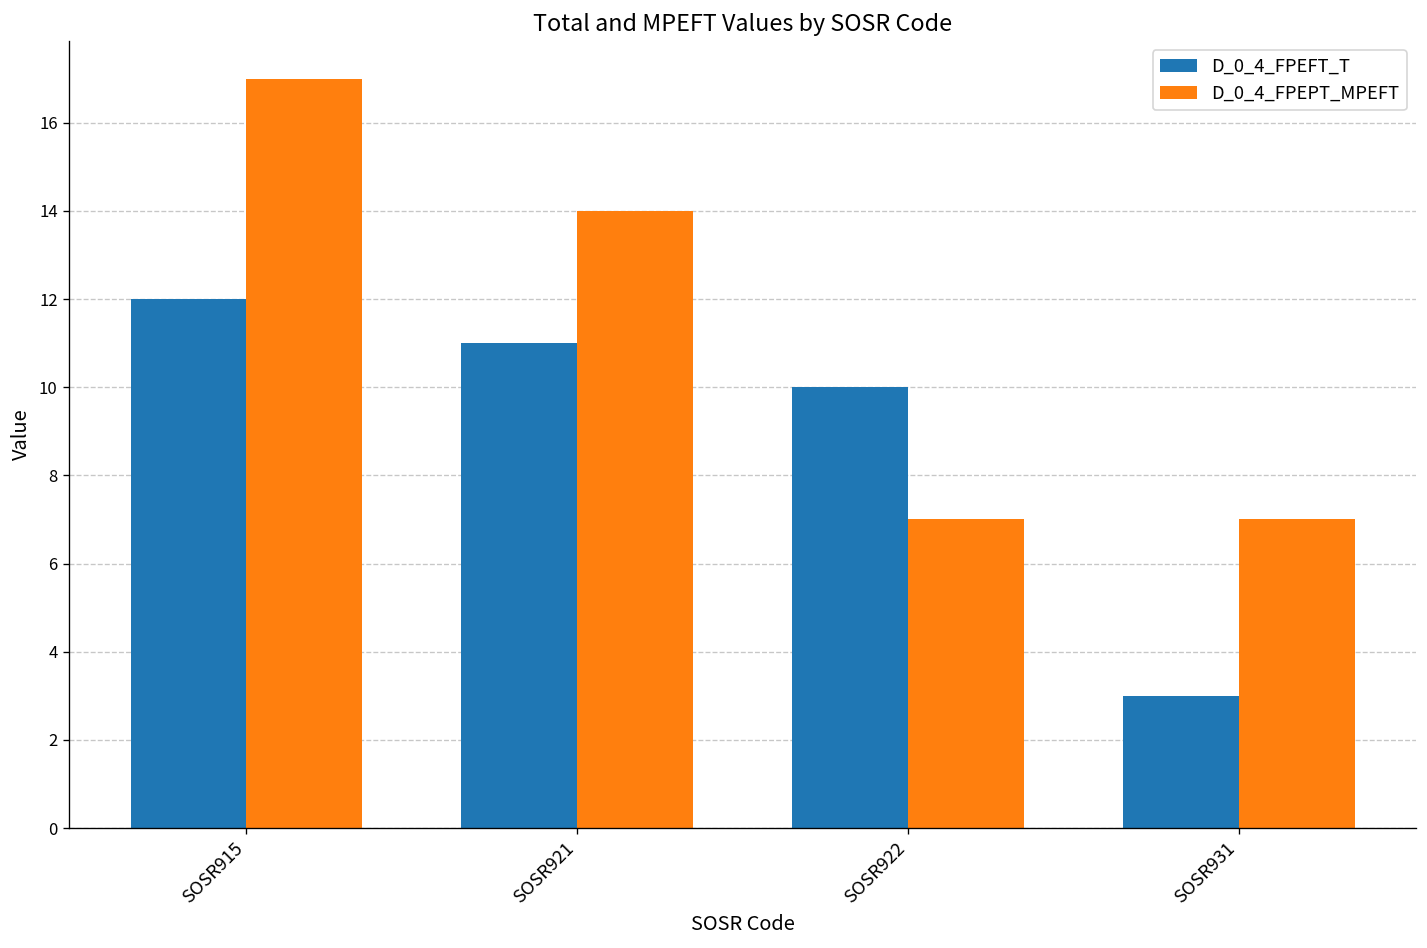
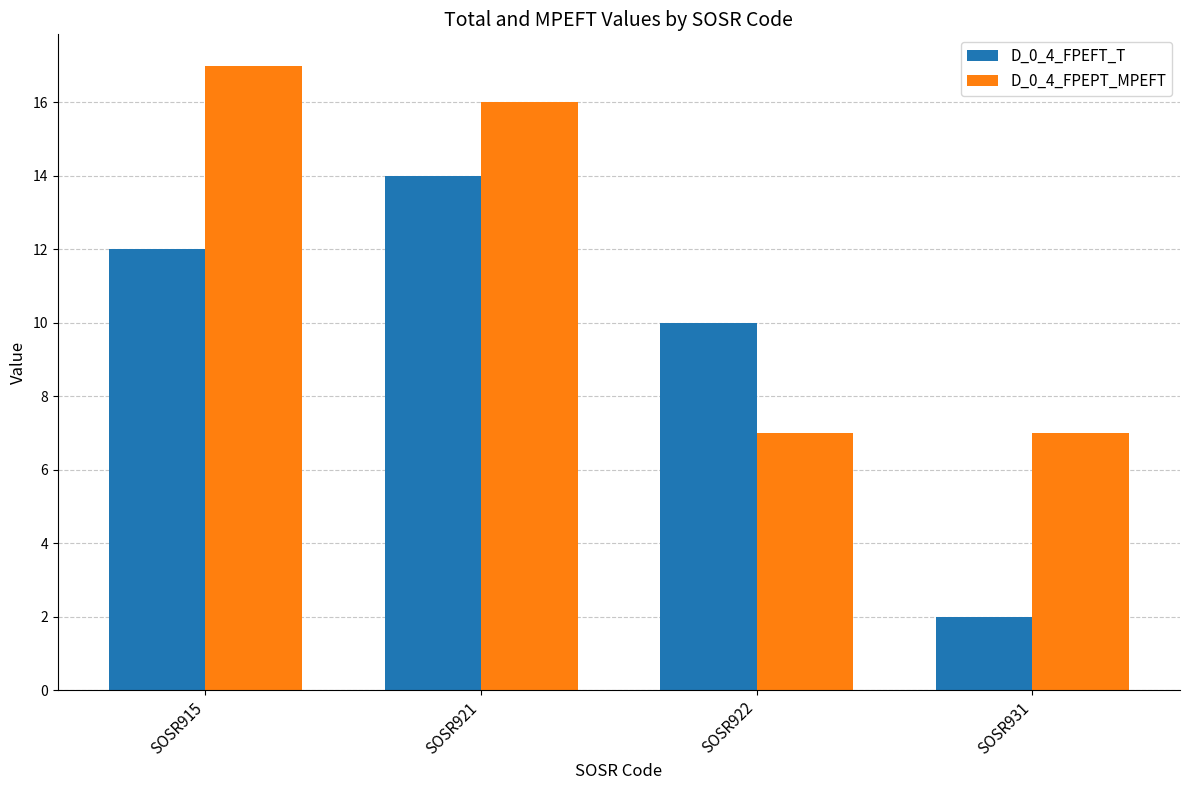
  {
    "D_0_4_FPEFT_T": {
      "SOSR915": 12,
-     "SOSR921": 11,
+     "SOSR921": 14,
      "SOSR922": 10,
-     "SOSR931": 3
+     "SOSR931": 2
    },
    "D_0_4_FPEPT_MPEFT": {
      "SOSR915": 17,
-     "SOSR921": 14,
+     "SOSR921": 16,
      "SOSR922": 7,
      "SOSR931": 7
    }
  }
